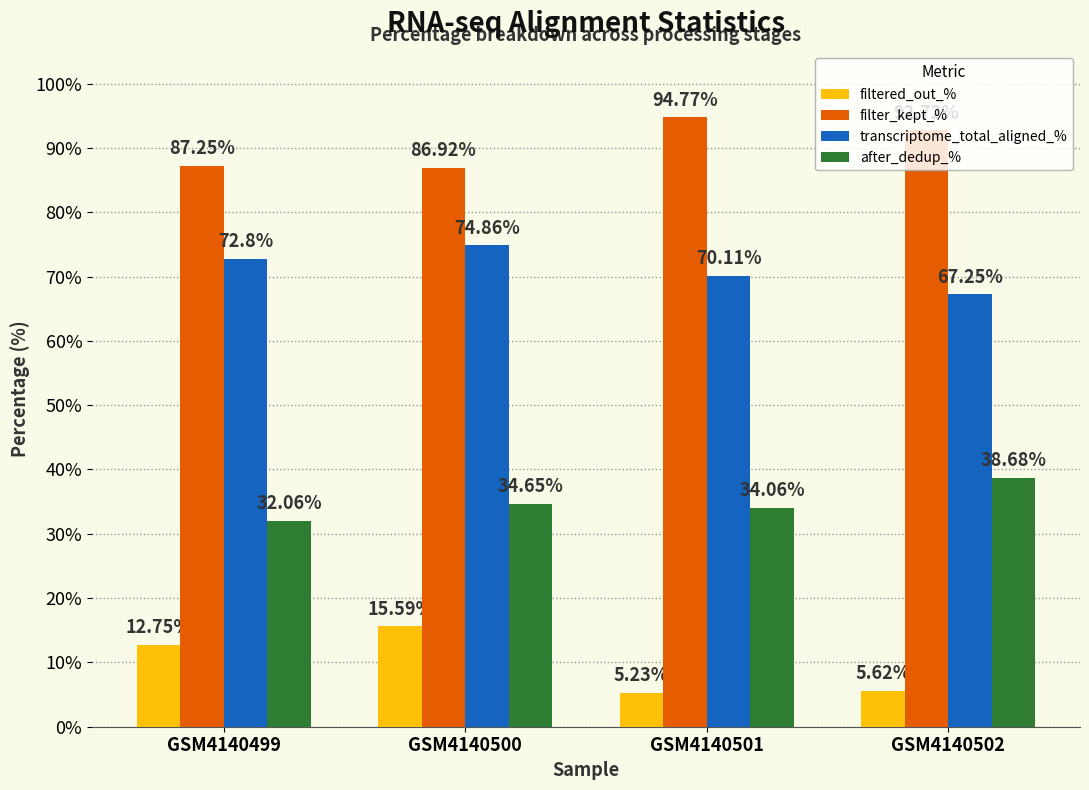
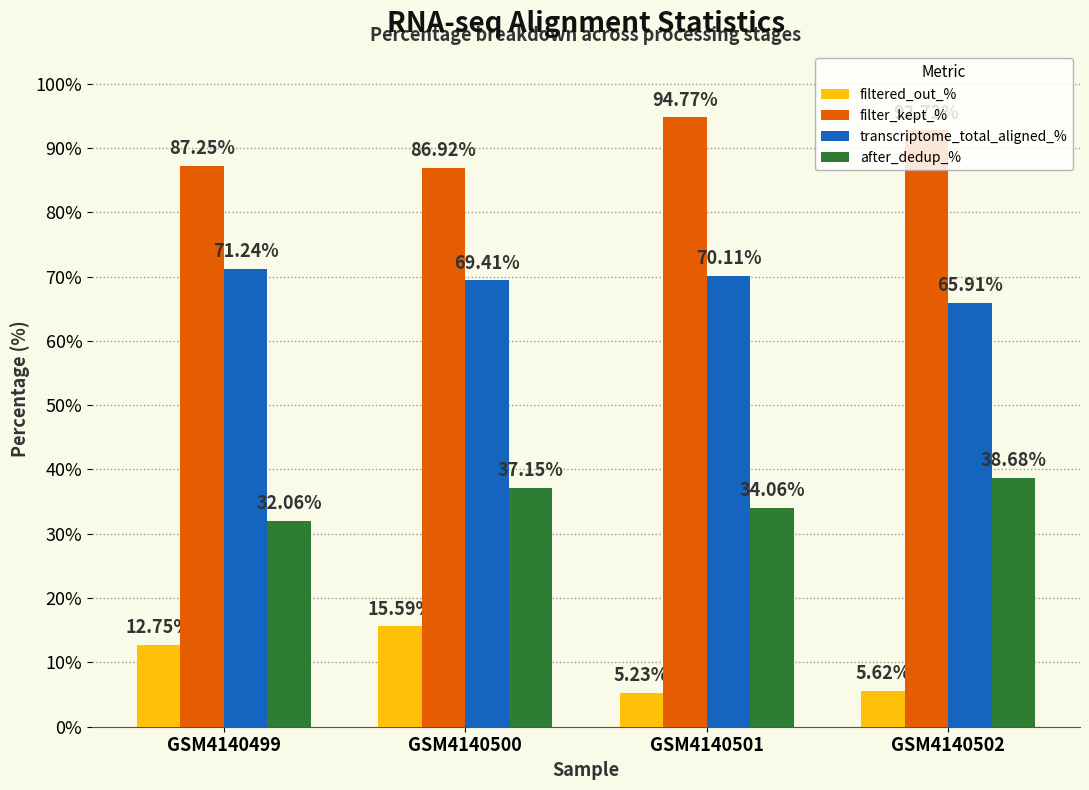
  {
    "filtered_out_%": {
      "GSM4140499": "12.75%",
      "GSM4140500": "15.59%",
      "GSM4140501": "5.23%",
      "GSM4140502": "5.62%"
    },
    "filter_kept_%": {
      "GSM4140499": "87.25%",
      "GSM4140500": "86.92%",
      "GSM4140501": "94.77%"
    },
    "transcriptome_total_aligned_%": {
-     "GSM4140499": "72.8%",
-     "GSM4140500": "74.86%",
+     "GSM4140499": "71.24%",
+     "GSM4140500": "69.41%",
      "GSM4140501": "70.11%",
-     "GSM4140502": "67.25%"
+     "GSM4140502": "65.91%"
    },
    "after_dedup_%": {
      "GSM4140499": "32.06%",
-     "GSM4140500": "34.65%",
+     "GSM4140500": "37.15%",
      "GSM4140501": "34.06%",
      "GSM4140502": "38.68%"
    }
  }
